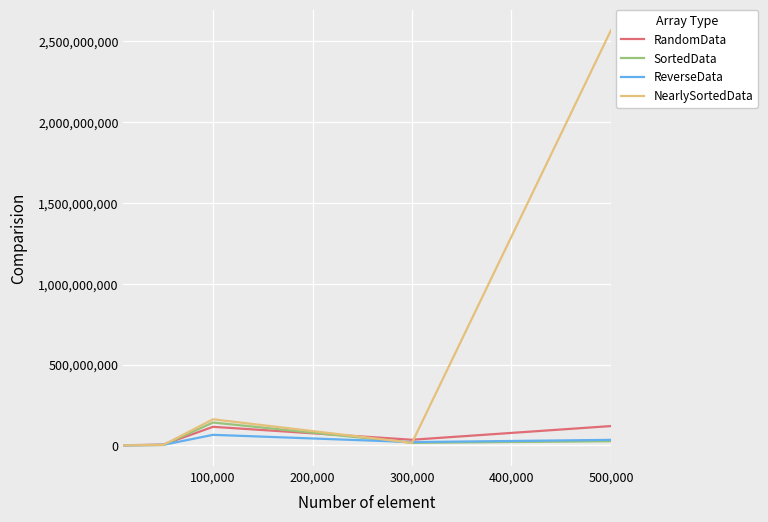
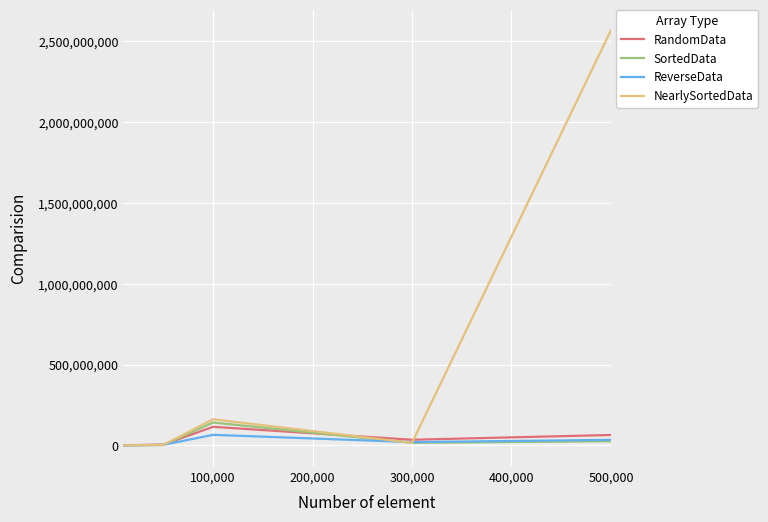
  {
    "RandomData": {
      "100,000": "110,000,000",
-     "500,000": "120,000,000"
+     "500,000": "60,000,000"
    },
    "SortedData": {
      "100,000": "140,000,000"
    },
    "ReverseData": {
      "100,000": "60,000,000"
    },
    "NearlySortedData": {
      "100,000": "160,000,000",
      "500,000": "2,570,000,000"
    }
  }
